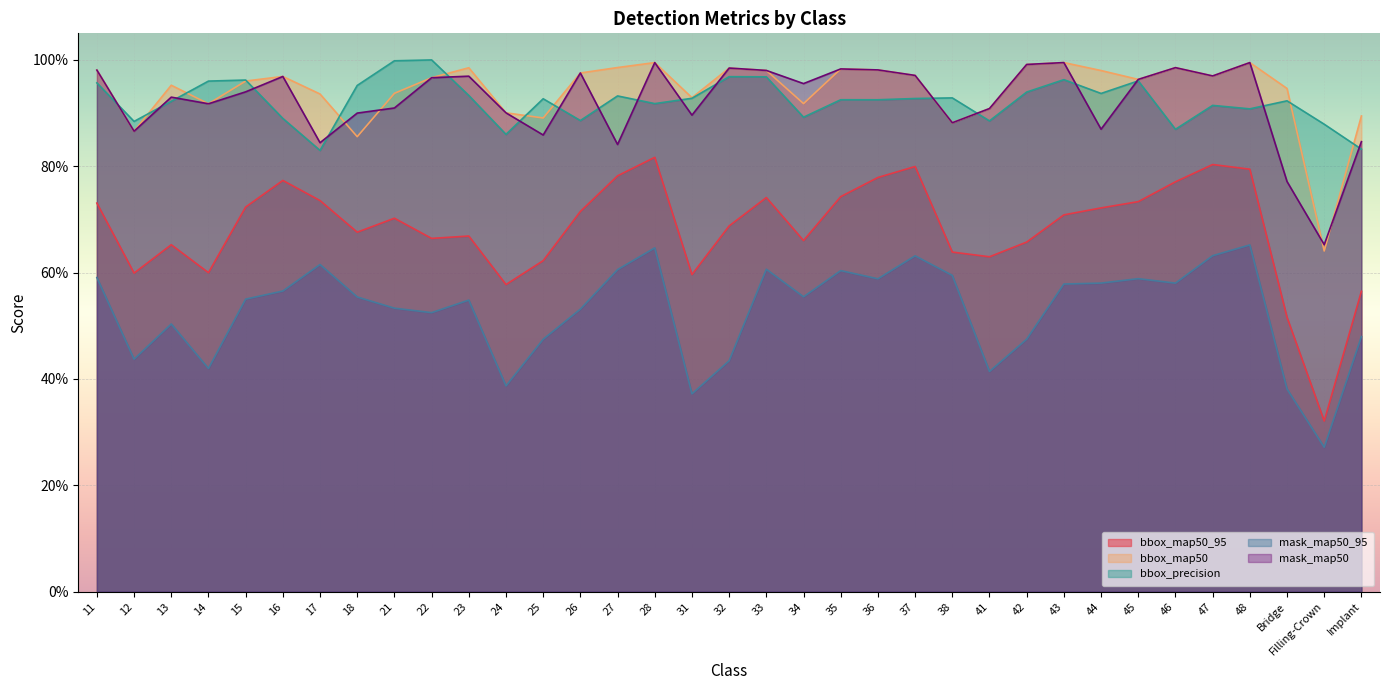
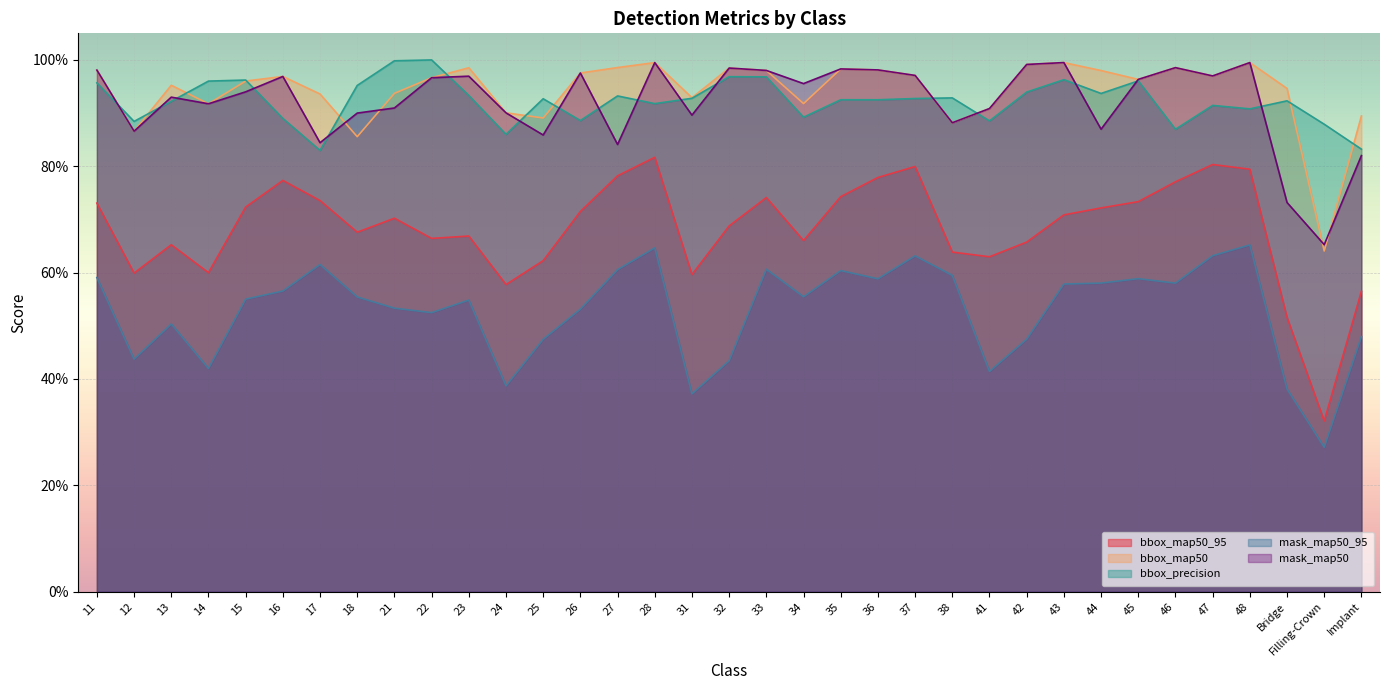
  {
    "bbox_map50_95": {
      "11": "73%",
      "12": "60%",
      "13": "65%",
      "14": "60%",
      "15": "72%",
      "16": "77%",
      "17": "74%",
      "18": "68%",
      "21": "70%",
      "22": "66%",
      "23": "67%",
      "24": "58%",
      "25": "62%",
      "26": "72%",
      "27": "78%",
      "28": "82%",
      "31": "60%",
      "32": "69%",
      "33": "74%",
      "34": "66%",
      "35": "74%",
      "36": "78%",
      "37": "80%",
      "38": "64%",
      "41": "63%",
      "42": "66%",
      "43": "71%",
      "44": "72%",
      "45": "73%",
      "46": "77%",
      "47": "80%",
      "48": "79%",
      "Bridge": "52%",
      "Filling-Crown": "32%",
      "Implant": "56%"
    },
    "bbox_map50": {
      "13": "95%",
      "17": "94%",
      "18": "86%",
      "21": "94%",
      "23": "99%",
      "25": "89%",
      "27": "99%",
      "34": "92%",
      "44": "98%",
      "Bridge": "95%",
      "Filling-Crown": "64%",
      "Implant": "89%"
    },
    "mask_map50": {
      "13": "93%",
      "15": "94%",
      "17": "84%",
      "18": "90%",
      "21": "91%",
      "23": "97%",
      "25": "86%",
      "27": "84%",
      "31": "90%",
      "34": "96%",
      "44": "87%",
-     "Bridge": "77%",
+     "Bridge": "73%",
      "Filling-Crown": "65%",
-     "Implant": "85%"
+     "Implant": "82%"
    }
  }
